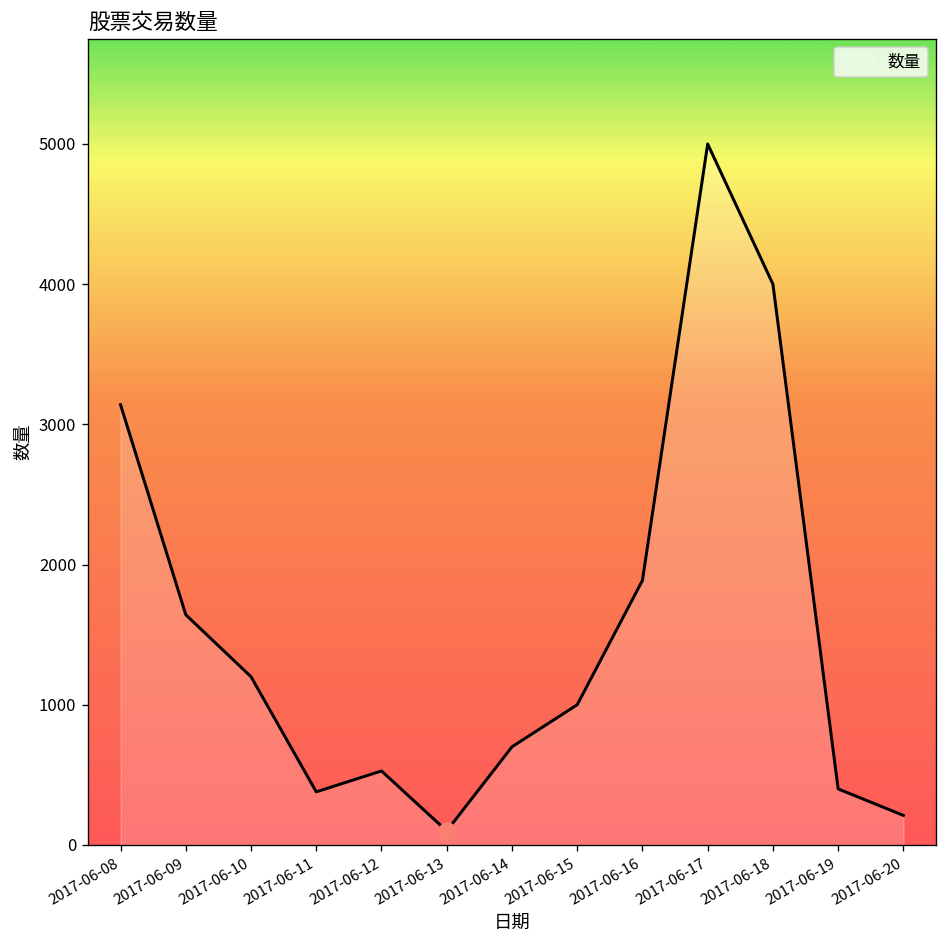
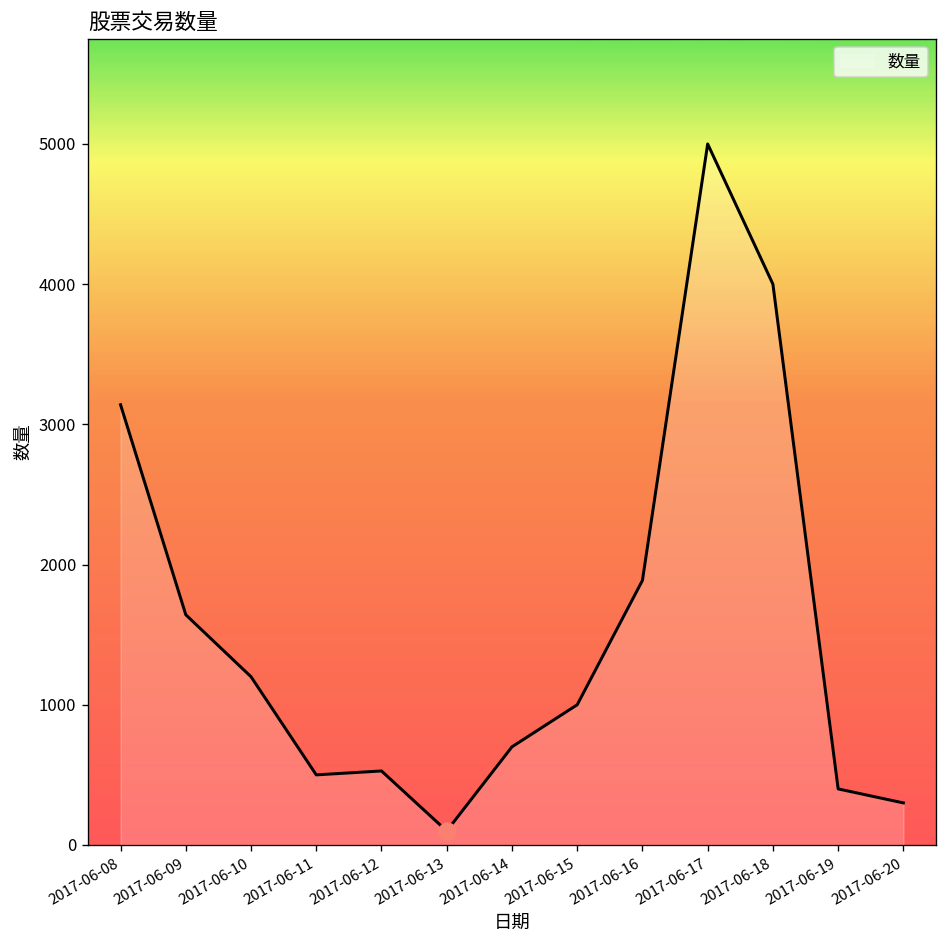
  {
    "数量": {
      "2017-06-08": 3140,
      "2017-06-09": 1640,
      "2017-06-10": 1200,
-     "2017-06-11": 380,
+     "2017-06-11": 500,
      "2017-06-12": 530,
      "2017-06-14": 700,
      "2017-06-15": 1000,
      "2017-06-16": 1890,
      "2017-06-17": 5000,
      "2017-06-18": 4000,
      "2017-06-19": 400,
-     "2017-06-20": 210
+     "2017-06-20": 300
    }
  }
